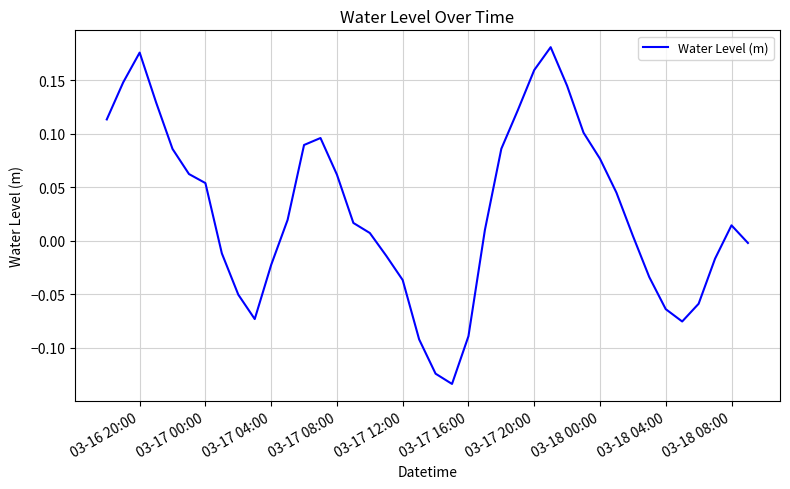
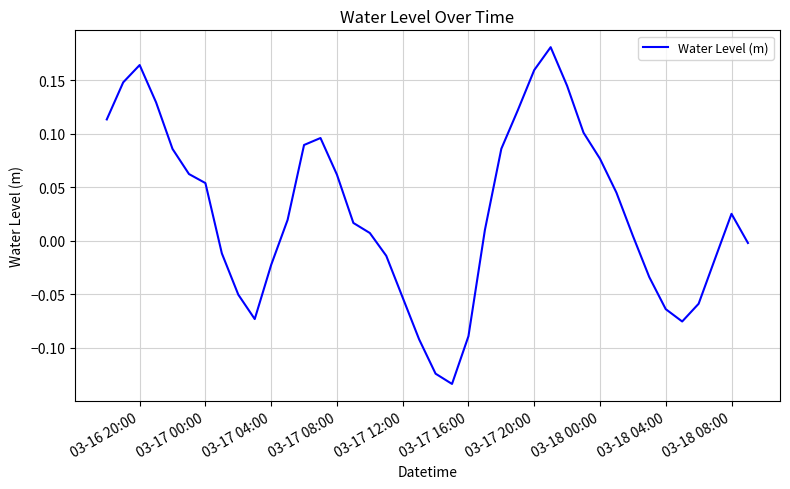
  {
-   "03-16 20:00": 0.176,
+   "03-16 20:00": 0.164,
    "03-17 00:00": 0.054,
    "03-17 04:00": -0.023,
    "03-17 08:00": 0.062,
-   "03-17 12:00": -0.037,
+   "03-17 12:00": -0.053,
    "03-17 16:00": -0.089,
    "03-17 20:00": 0.159,
    "03-18 00:00": 0.077,
    "03-18 04:00": -0.064,
-   "03-18 08:00": 0.014
+   "03-18 08:00": 0.025
  }
